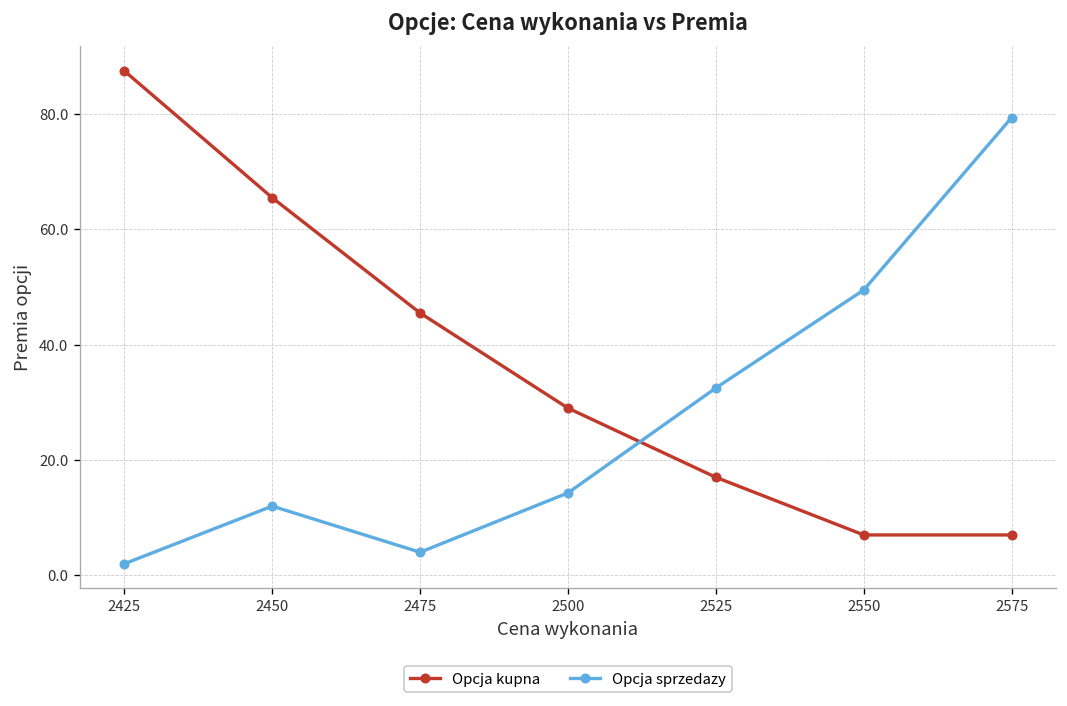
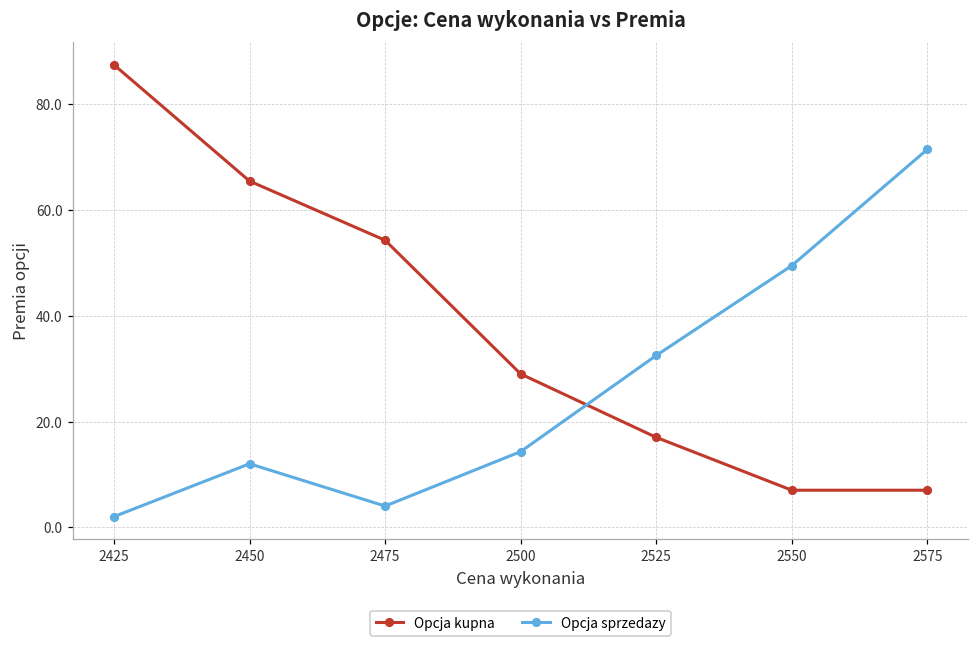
  {
    "Opcja kupna": {
      "2425": 88,
      "2450": 66,
-     "2475": 46,
+     "2475": 54,
      "2500": 29,
      "2525": 17,
      "2550": 7,
      "2575": 7
    },
    "Opcja sprzedazy": {
      "2425": 2,
      "2450": 12,
      "2475": 4,
      "2500": 14,
      "2525": 33,
      "2550": 50,
-     "2575": 79
+     "2575": 72
    }
  }
